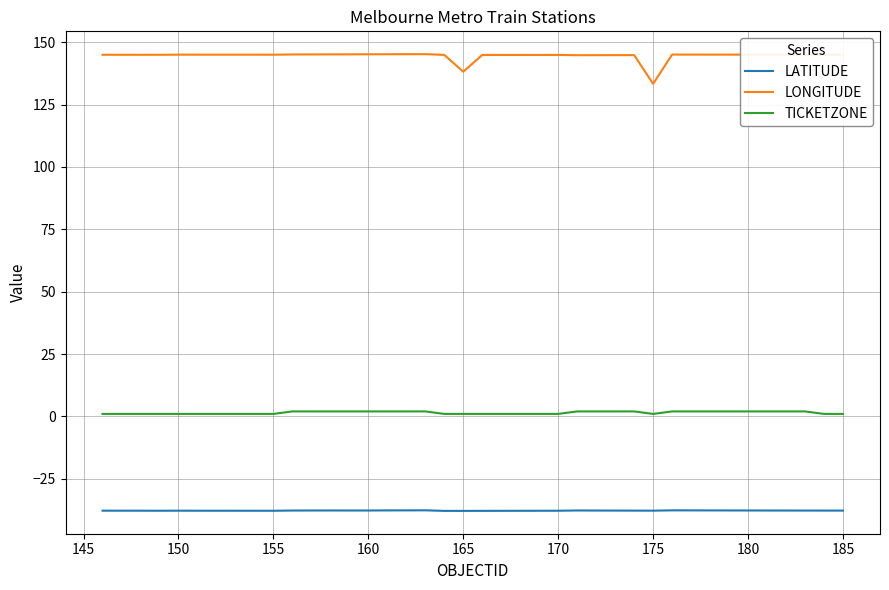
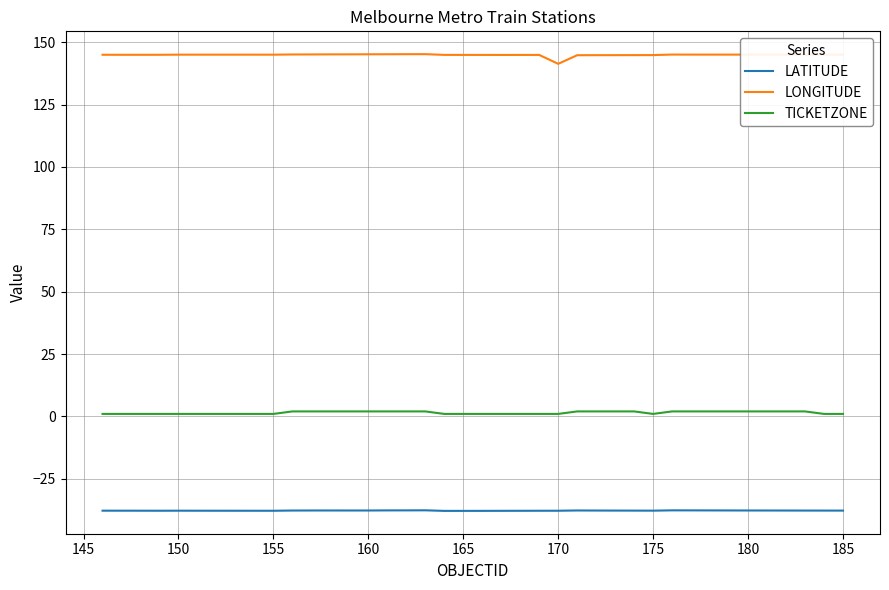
  {
    "LATITUDE": {
      "150": -38,
      "155": -38,
      "160": -38,
      "165": -38,
      "170": -38,
      "175": -38,
      "180": -38,
      "185": -38
    },
    "LONGITUDE": {
      "150": 145,
      "155": 145,
      "160": 145,
-     "165": 138,
-     "170": 145,
-     "175": 133
+     "165": 145,
+     "170": 141,
+     "175": 145
    },
    "TICKETZONE": {
      "150": 1,
      "155": 1,
      "160": 2,
      "165": 1,
      "170": 1,
      "175": 1,
      "180": 2,
      "185": 1
    }
  }
